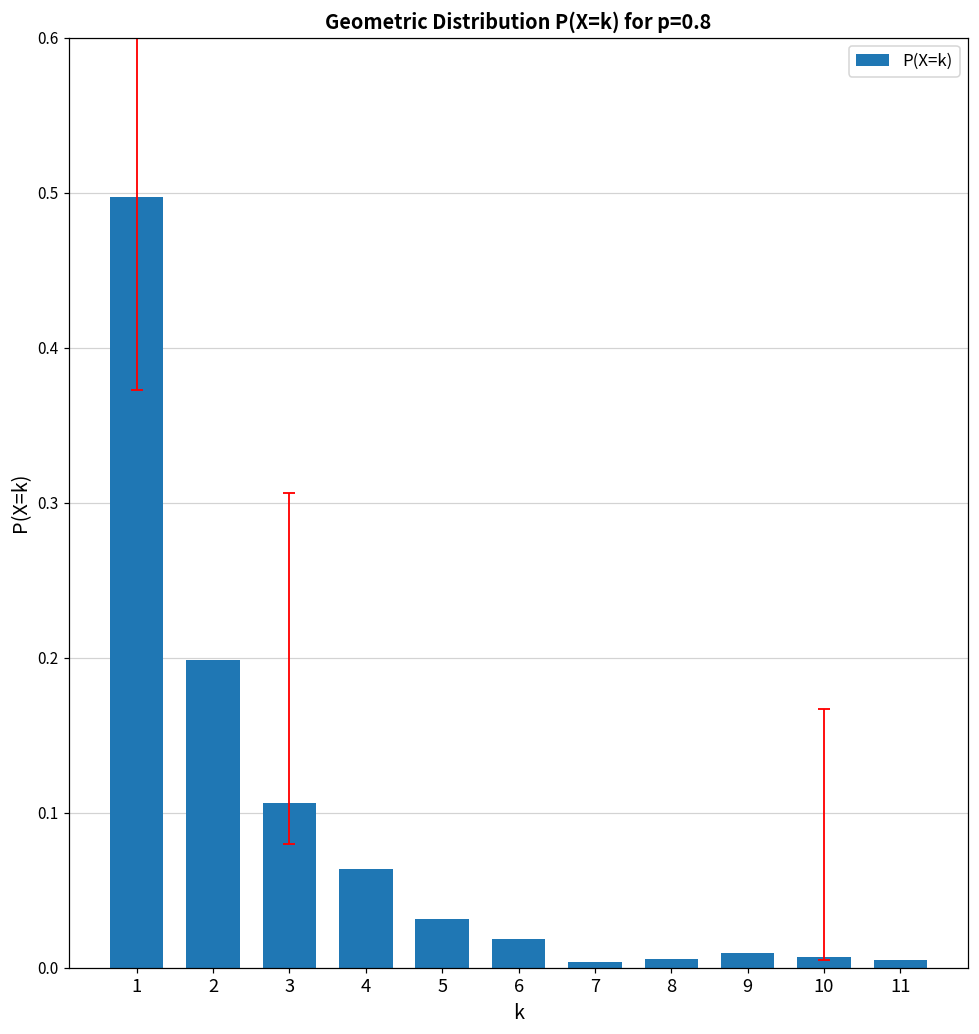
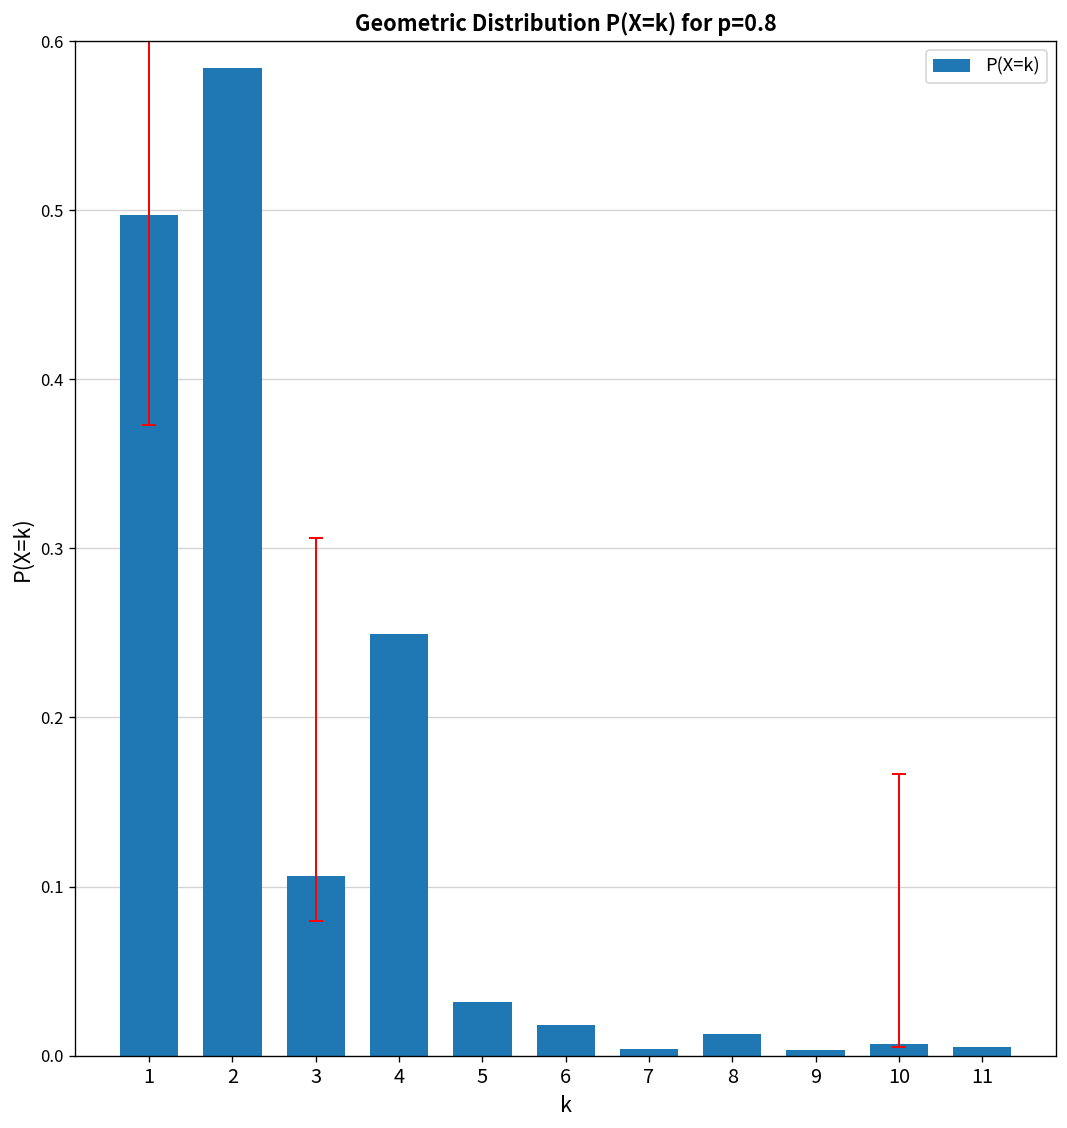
  {
    "P(X=k)": {
      "1": 0.497,
-     "2": 0.199,
+     "2": 0.584,
      "3": 0.106,
-     "4": 0.064,
+     "4": 0.250,
      "5": 0.032,
      "6": 0.018,
      "7": 0.004,
-     "8": 0.006,
-     "9": 0.009,
+     "8": 0.013,
+     "9": 0.003,
      "10": 0.007,
      "11": 0.005
    }
  }
